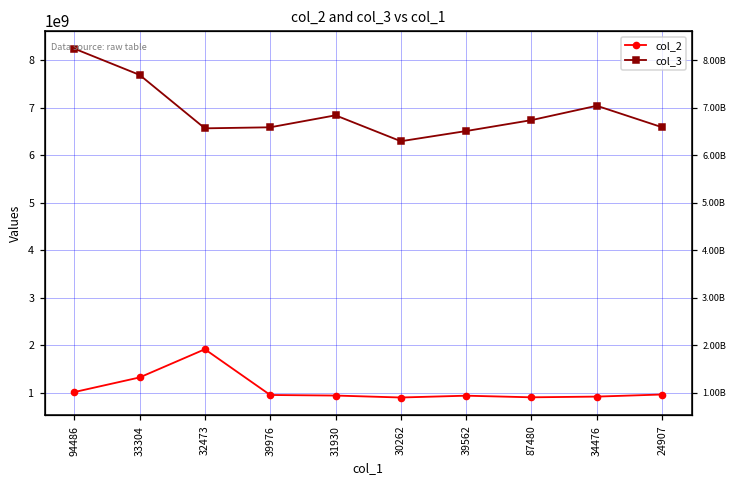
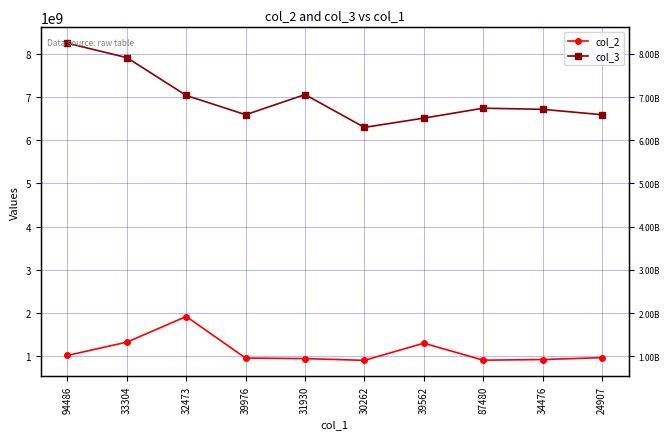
  {
    "col_2": {
      "94486": 1000000000,
      "33304": 1300000000,
      "32473": 1900000000,
      "39976": 1000000000,
      "31930": 900000000,
      "30262": 900000000,
-     "39562": 900000000,
+     "39562": 1300000000,
      "87480": 900000000,
      "34476": 900000000,
      "24907": 1000000000
    },
    "col_3": {
      "94486": 8200000000,
-     "33304": 7700000000,
-     "32473": 6600000000,
+     "33304": 7900000000,
+     "32473": 7000000000,
      "39976": 6600000000,
-     "31930": 6800000000,
+     "31930": 7100000000,
      "30262": 6300000000,
      "39562": 6500000000,
      "87480": 6700000000,
-     "34476": 7000000000,
+     "34476": 6700000000,
      "24907": 6600000000
    }
  }
